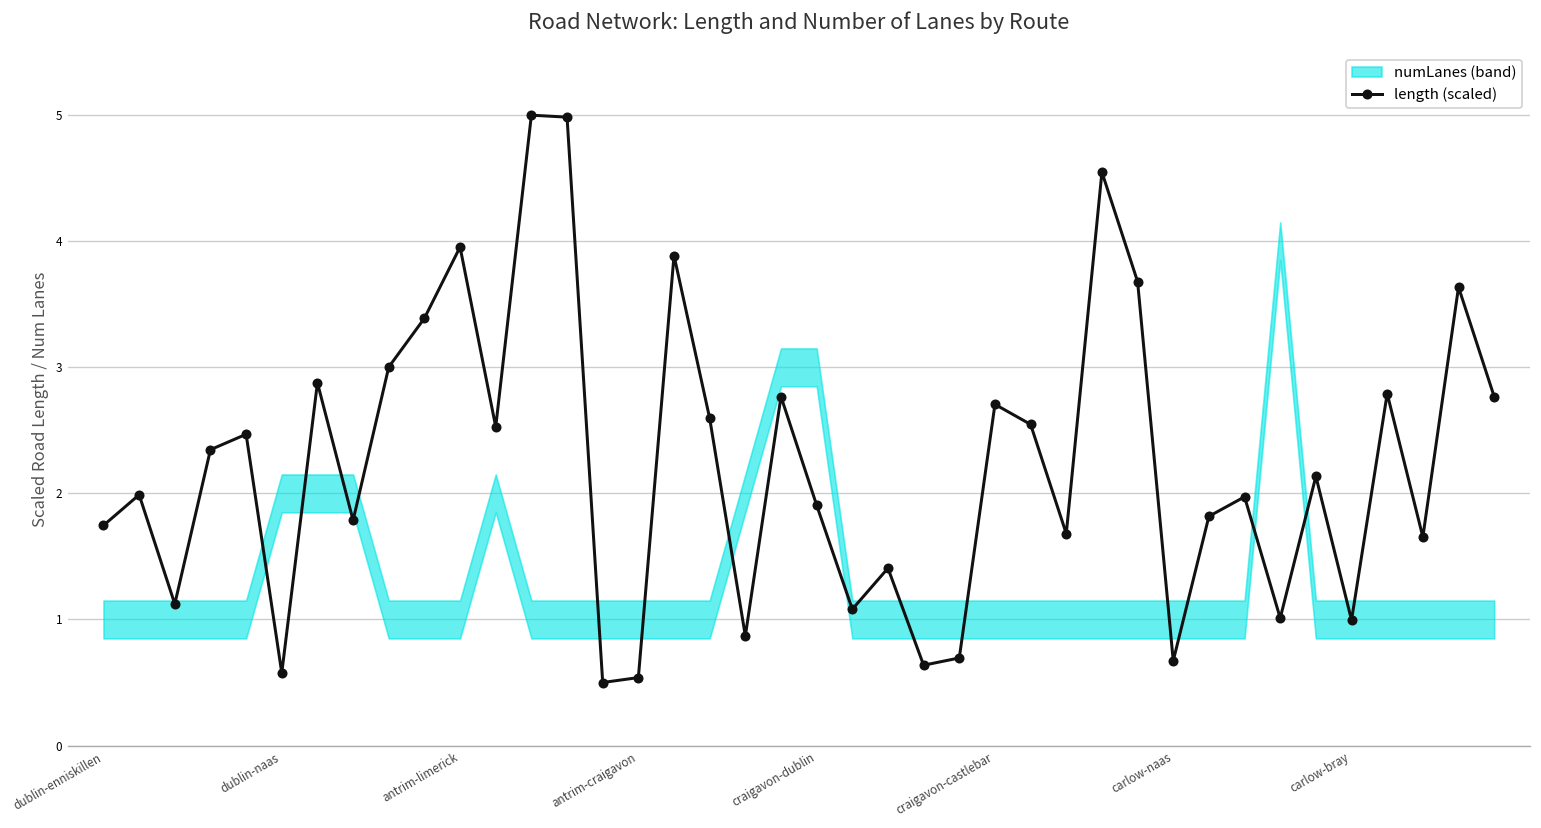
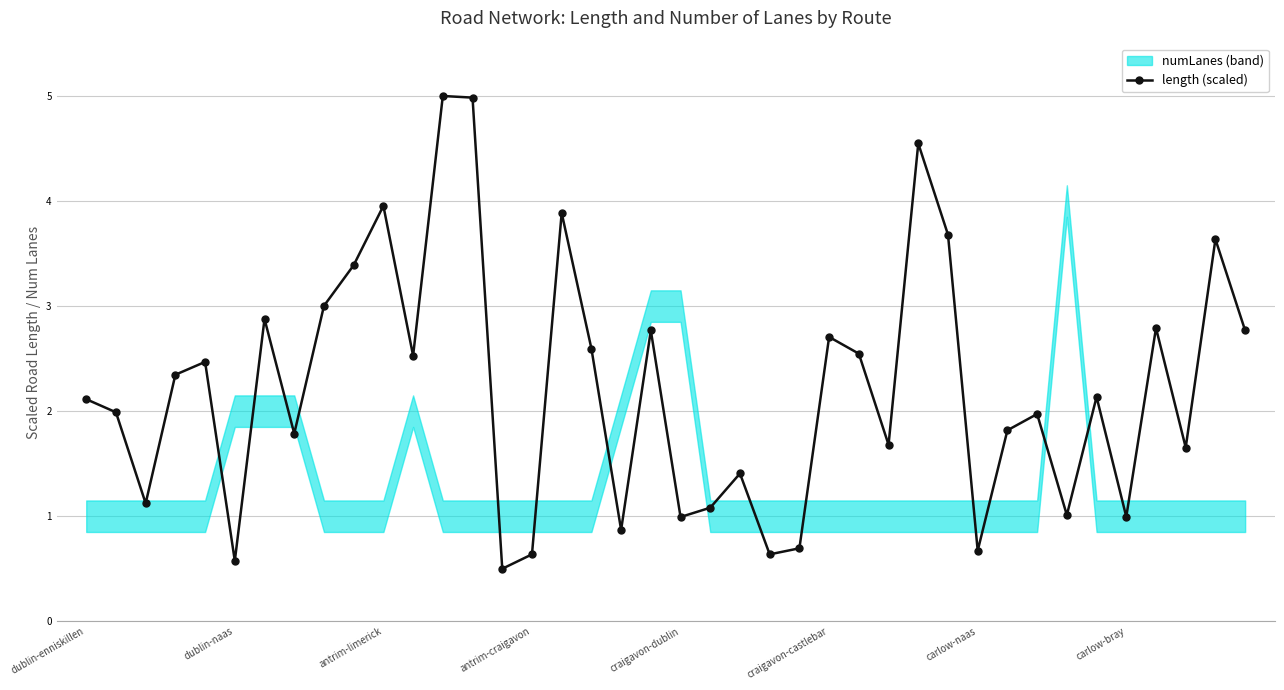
  {
    "length (scaled)": {
-     "dublin-enniskillen": 1.75,
+     "dublin-enniskillen": 2.11,
      "dublin-naas": 0.58,
      "antrim-limerick": 3.95,
-     "antrim-craigavon": 0.54,
-     "craigavon-dublin": 1.91,
+     "antrim-craigavon": 0.64,
+     "craigavon-dublin": 0.99,
      "craigavon-castlebar": 2.71,
      "carlow-naas": 0.67,
      "carlow-bray": 0.99
    }
  }
